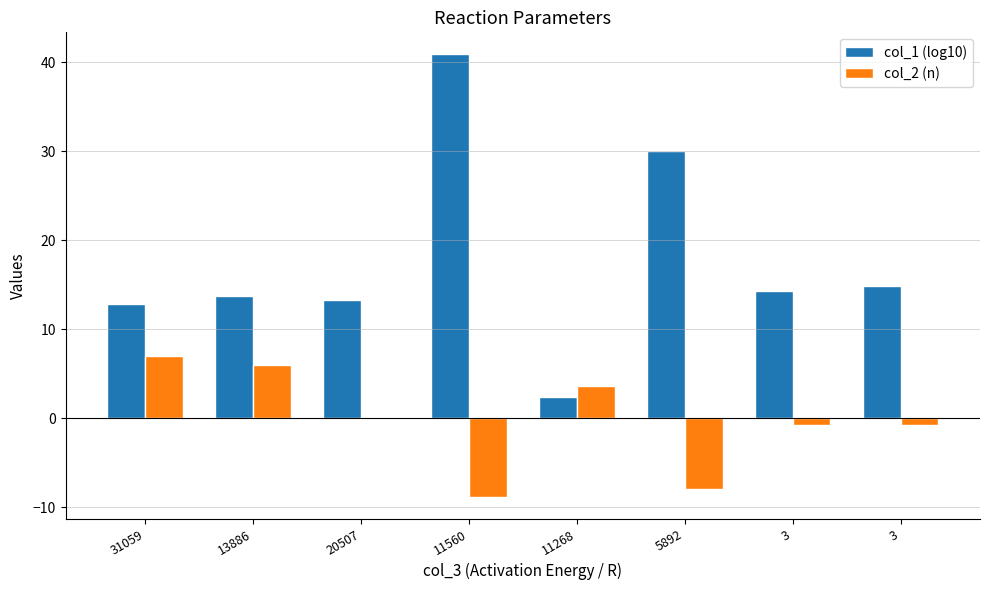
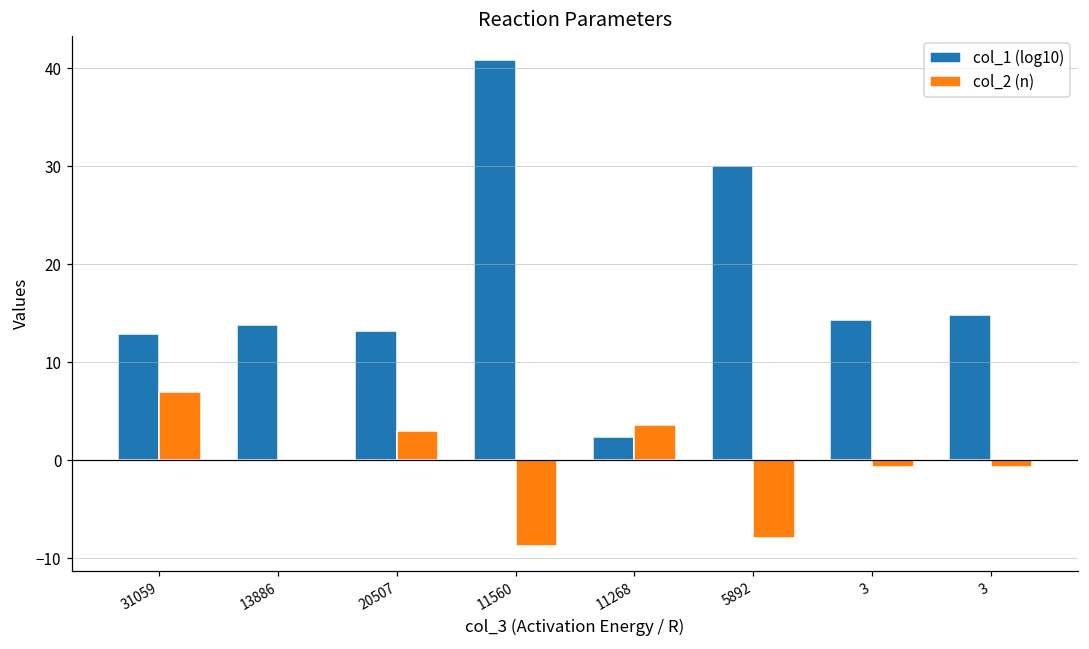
  {
    "col_1 (log10)": {
      "31059": 13,
      "13886": 14,
      "20507": 13,
      "11560": 41,
      "11268": 2,
      "5892": 30
    },
    "col_2 (n)": {
      "31059": 7,
-     "13886": 6,
-     "20507": 0,
+     "13886": 0,
+     "20507": 3,
      "11560": -9,
      "11268": 4,
      "5892": -8
    }
  }
